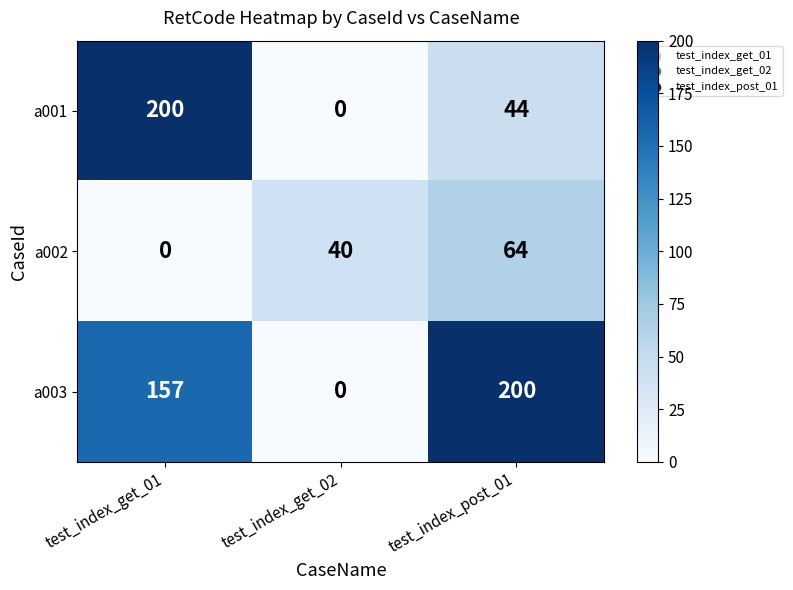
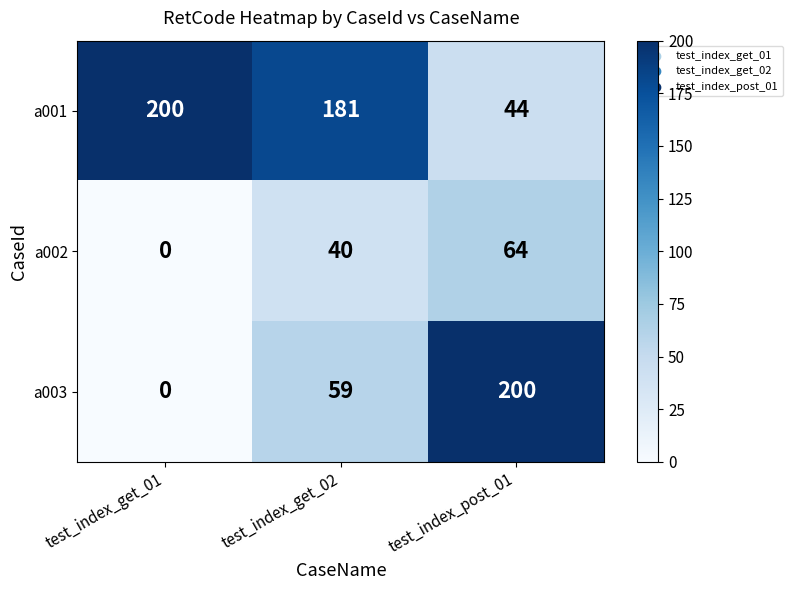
  {
    "a001": {
      "test_index_get_01": 200,
-     "test_index_get_02": 0,
+     "test_index_get_02": 181,
      "test_index_post_01": 44
    },
    "a002": {
      "test_index_get_01": 0,
      "test_index_get_02": 40,
      "test_index_post_01": 64
    },
    "a003": {
-     "test_index_get_01": 157,
-     "test_index_get_02": 0,
+     "test_index_get_01": 0,
+     "test_index_get_02": 59,
      "test_index_post_01": 200
    }
  }
